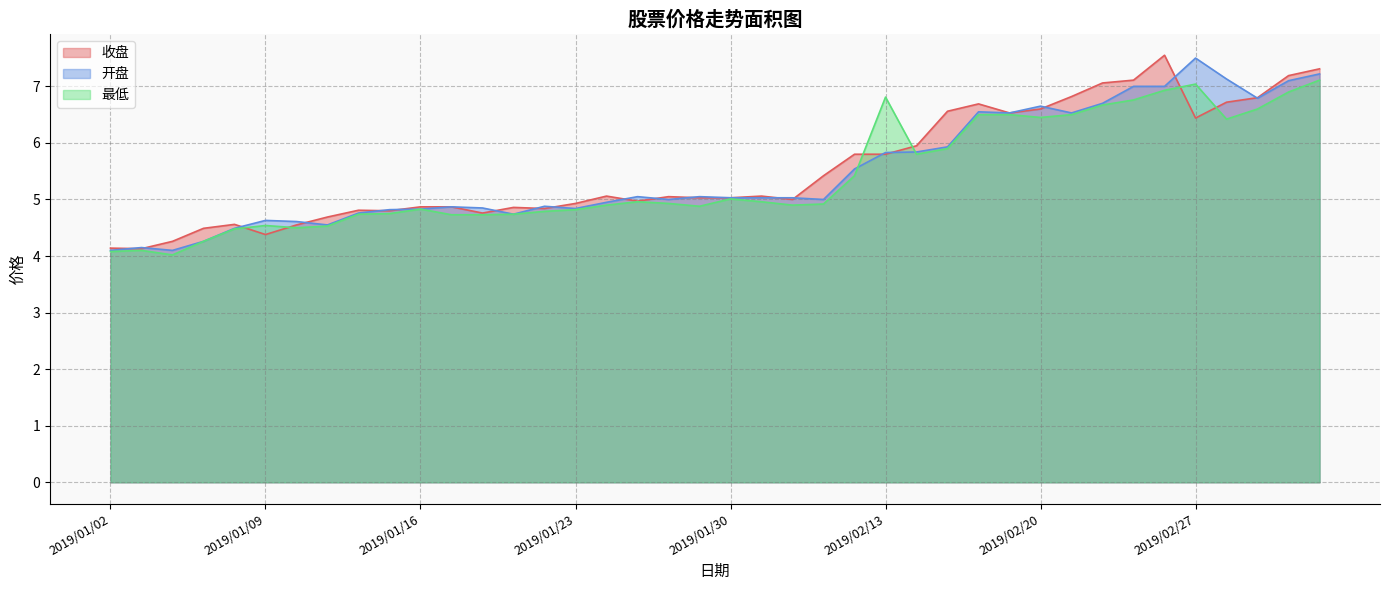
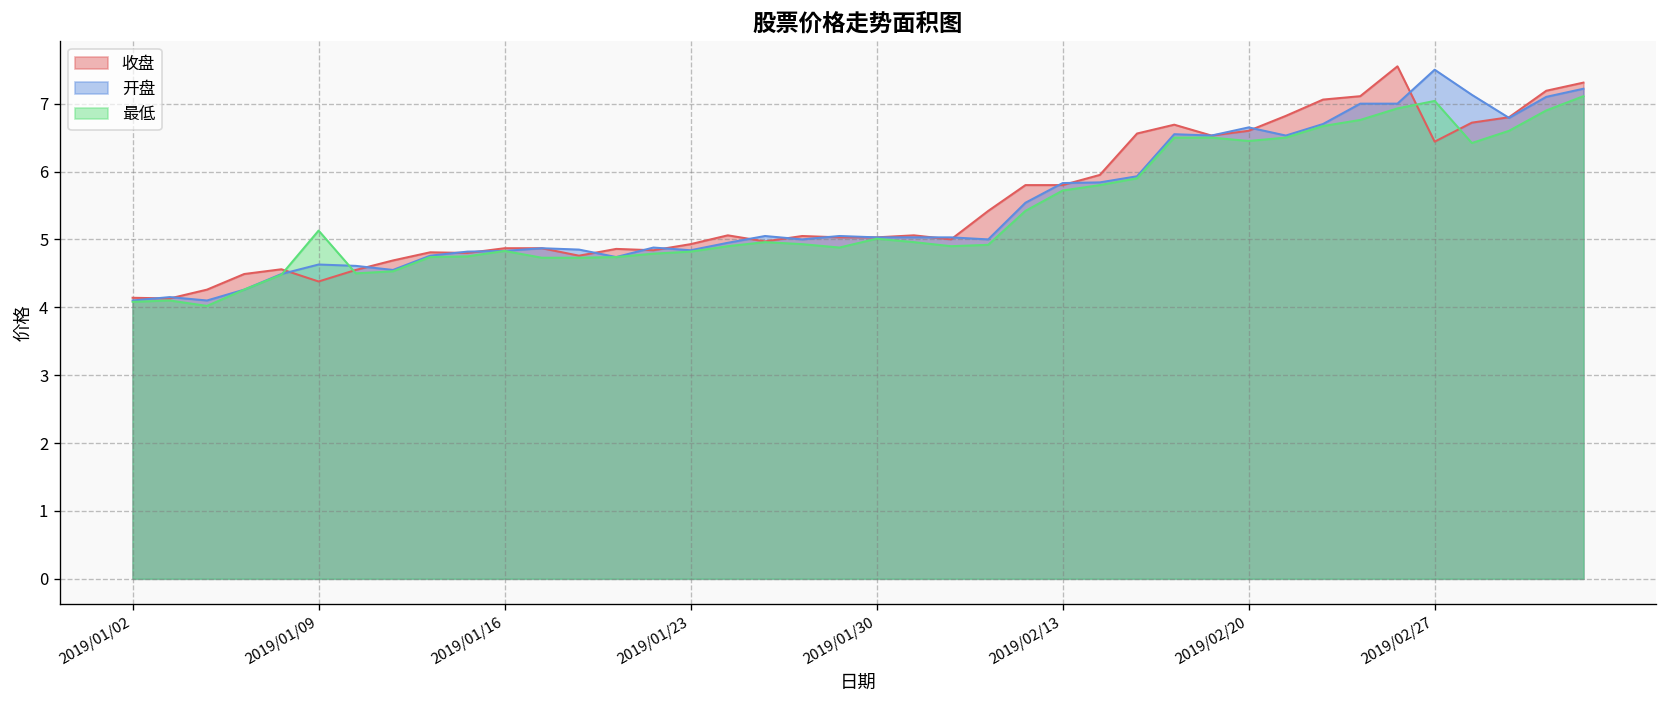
  {
    "收盘": {
      "2019/01/09": 4.4,
      "2019/01/23": 4.9,
      "2019/02/20": 6.6,
      "2019/02/27": 6.4
    },
    "开盘": {
      "2019/01/09": 4.6,
      "2019/02/20": 6.7,
      "2019/02/27": 7.5
    },
    "最低": {
-     "2019/01/09": 4.5,
-     "2019/02/13": 6.8,
+     "2019/01/09": 5.1,
+     "2019/02/13": 5.7,
      "2019/02/20": 6.5,
      "2019/02/27": 7.0
    }
  }
